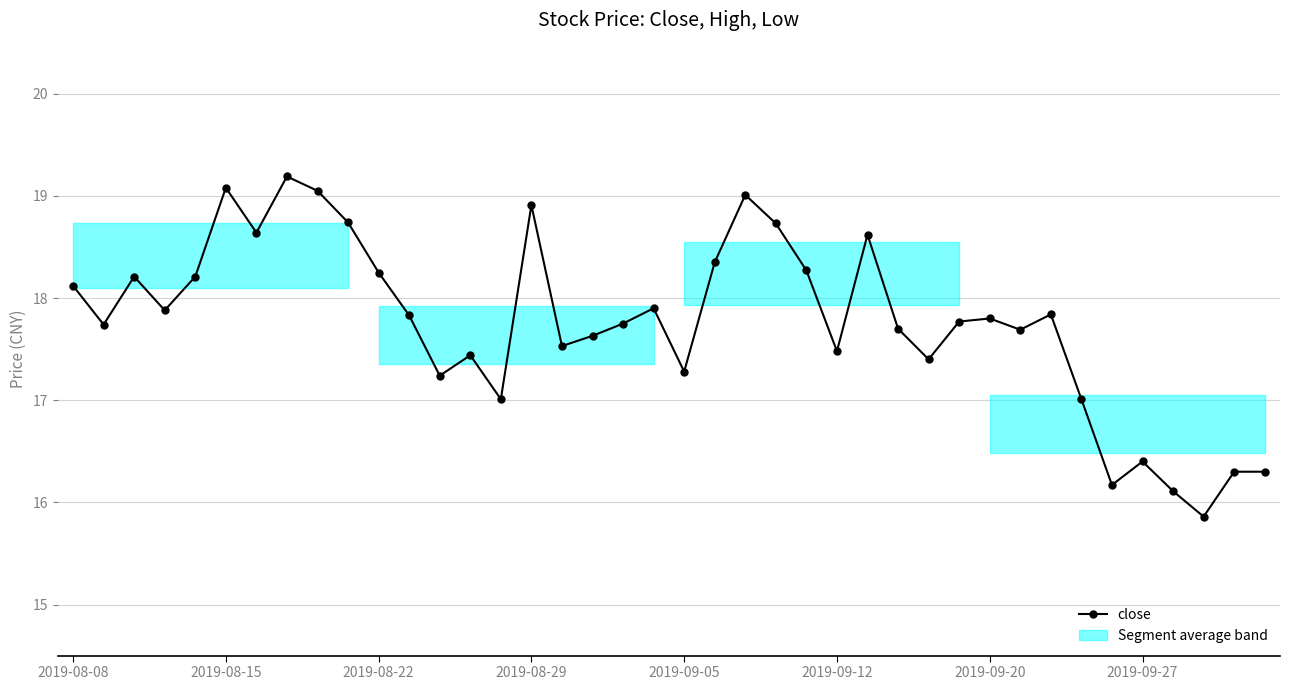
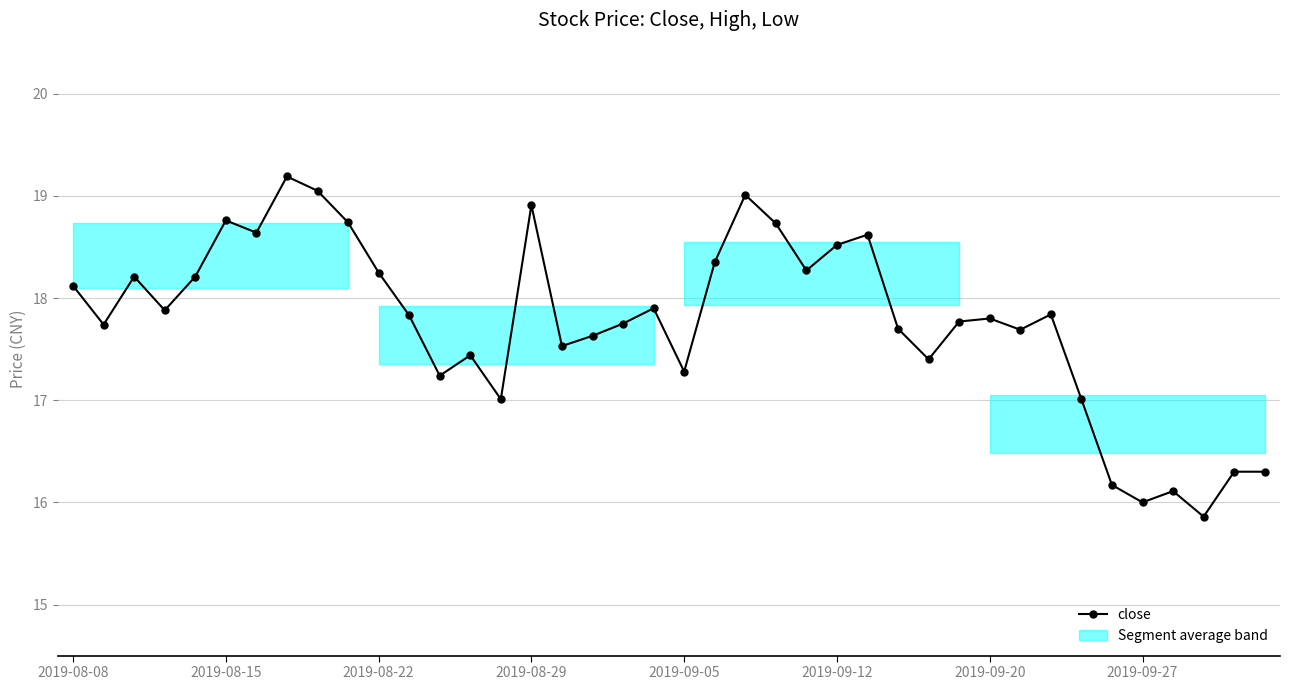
  {
    "close": {
      "2019-08-08": 18.12,
-     "2019-08-15": 19.08,
+     "2019-08-15": 18.76,
      "2019-08-22": 18.25,
      "2019-08-29": 18.91,
      "2019-09-05": 17.28,
-     "2019-09-12": 17.48,
+     "2019-09-12": 18.52,
      "2019-09-20": 17.80,
-     "2019-09-27": 16.4
+     "2019-09-27": 16.0
    }
  }
